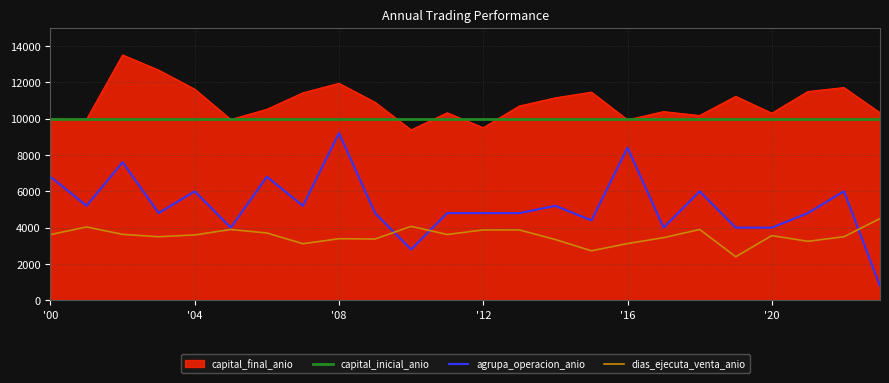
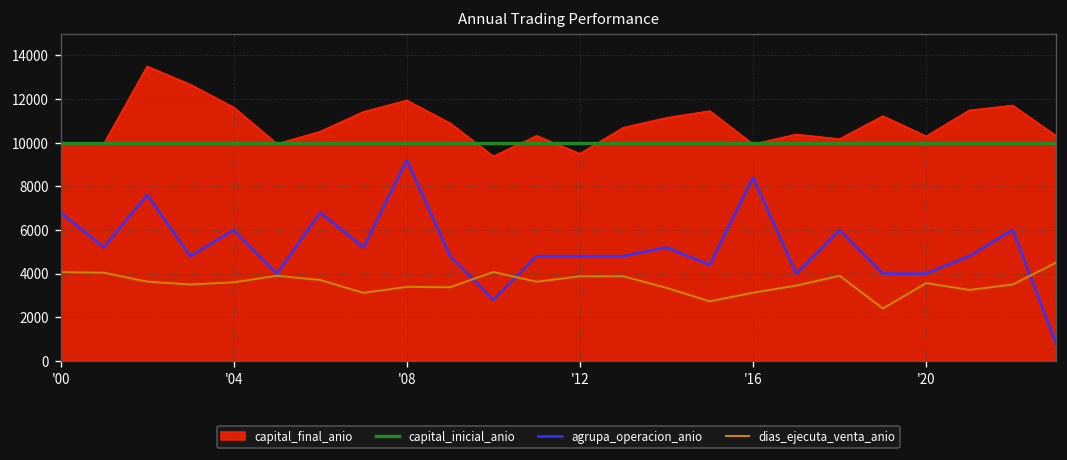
  {
    "capital_final_anio": {
      "'04": 11600,
      "'08": 11900,
      "'12": 9500,
      "'20": 10300
    },
    "capital_inicial_anio": {
      "'04": 10000,
      "'08": 10000,
      "'12": 10000,
      "'20": 10000
    },
    "agrupa_operacion_anio": {
      "'00": 6800,
      "'04": 6000,
      "'08": 9200,
      "'12": 4800,
      "'16": 8400,
      "'20": 4000
    },
    "dias_ejecuta_venta_anio": {
-     "'00": 3600,
+     "'00": 4100,
      "'04": 3600,
      "'08": 3400,
      "'12": 3900,
      "'16": 3100,
      "'20": 3600
    }
  }
